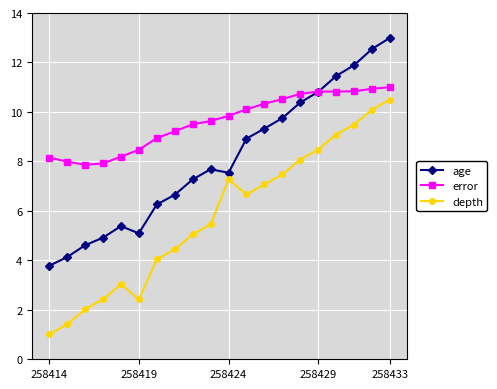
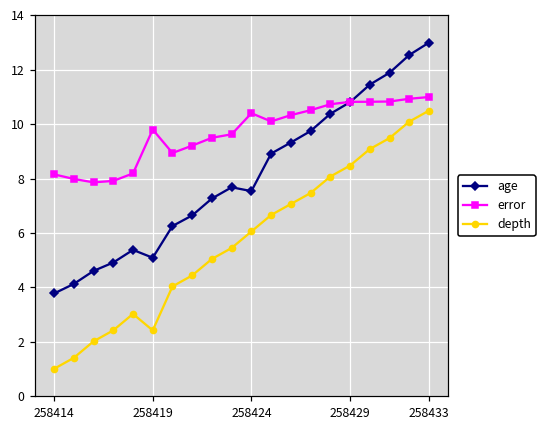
  {
    "age": {
      "258414": 3.8,
      "258419": 5.1,
      "258424": 7.5,
      "258433": 13.0
    },
    "error": {
      "258414": 8.2,
-     "258419": 8.5,
-     "258424": 9.8,
+     "258419": 9.8,
+     "258424": 10.4,
      "258433": 11.0
    },
    "depth": {
      "258414": 1.0,
      "258419": 2.4,
-     "258424": 7.3,
+     "258424": 6.1,
      "258429": 8.5,
      "258433": 10.5
    }
  }
